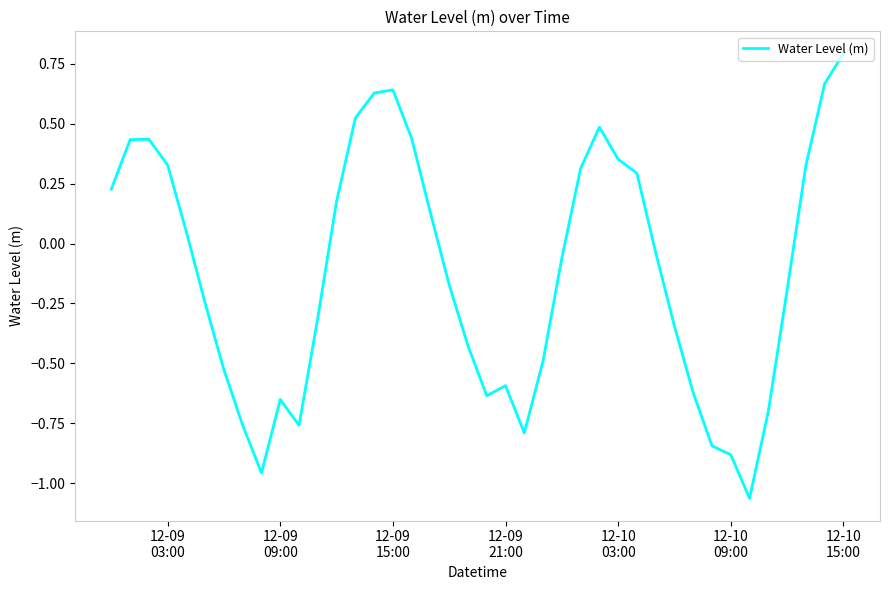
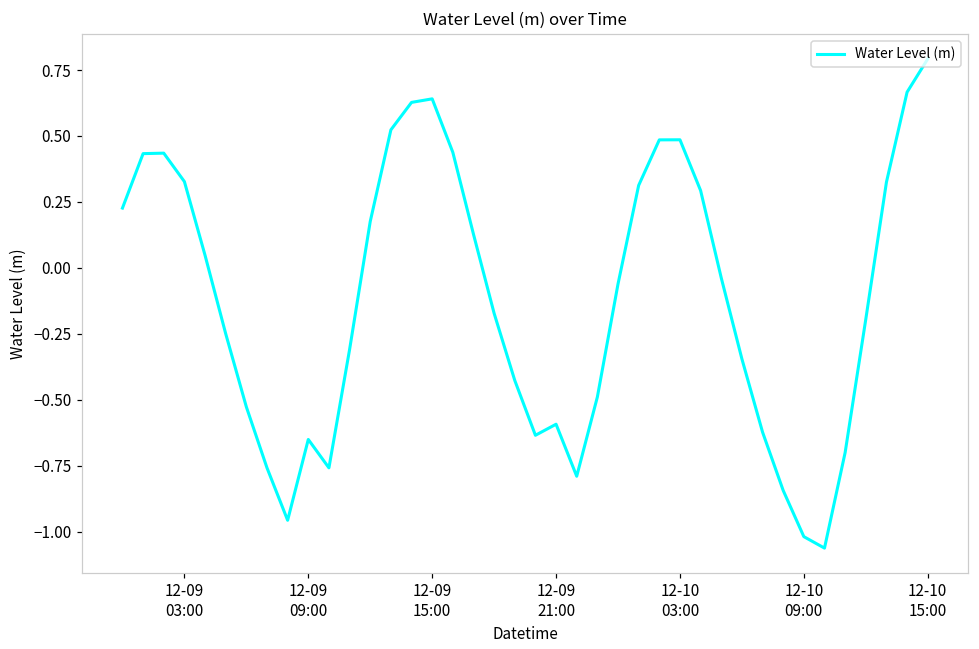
  {
    "12-09 03:00": 0.33,
    "12-09 09:00": -0.65,
    "12-09 15:00": 0.64,
    "12-09 21:00": -0.59,
-   "12-10 03:00": 0.35,
-   "12-10 09:00": -0.88
+   "12-10 03:00": 0.49,
+   "12-10 09:00": -1.02
  }
